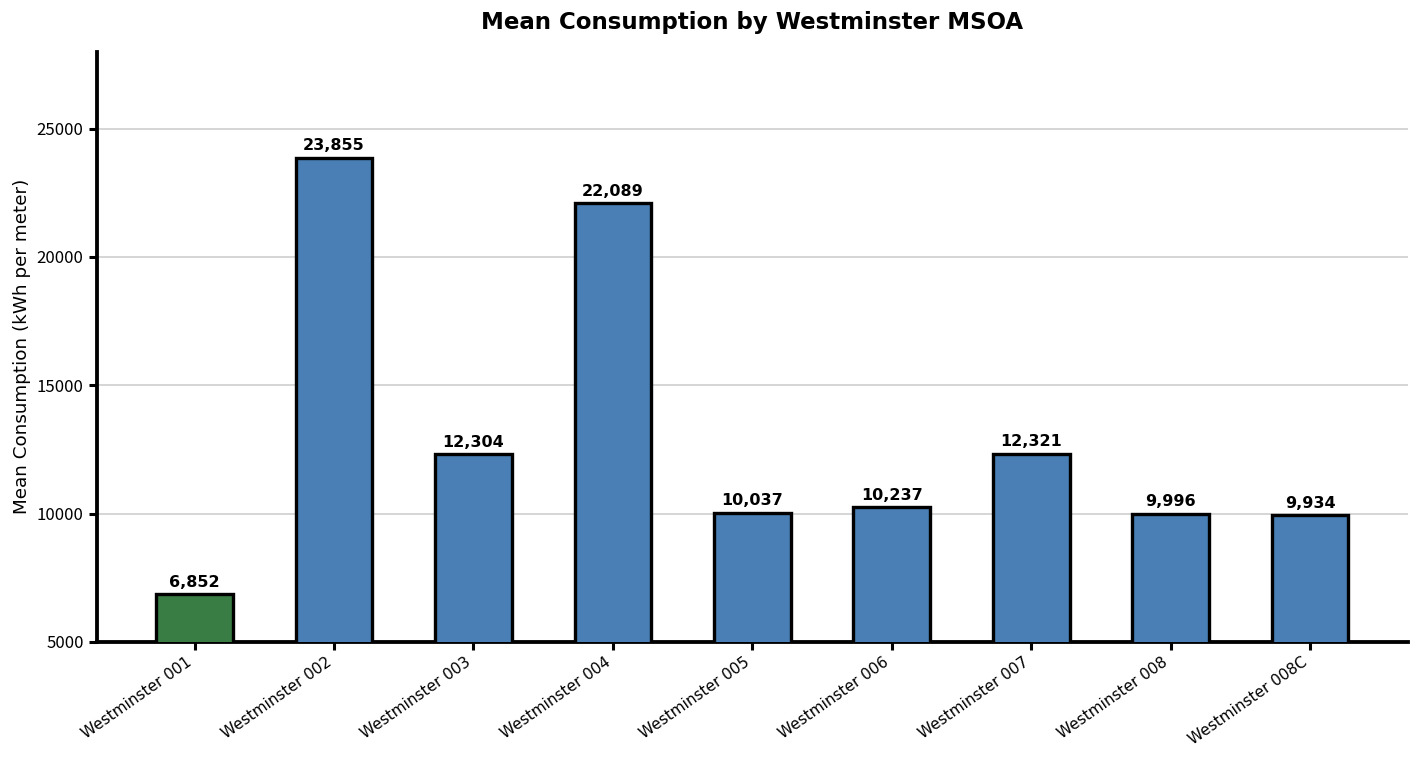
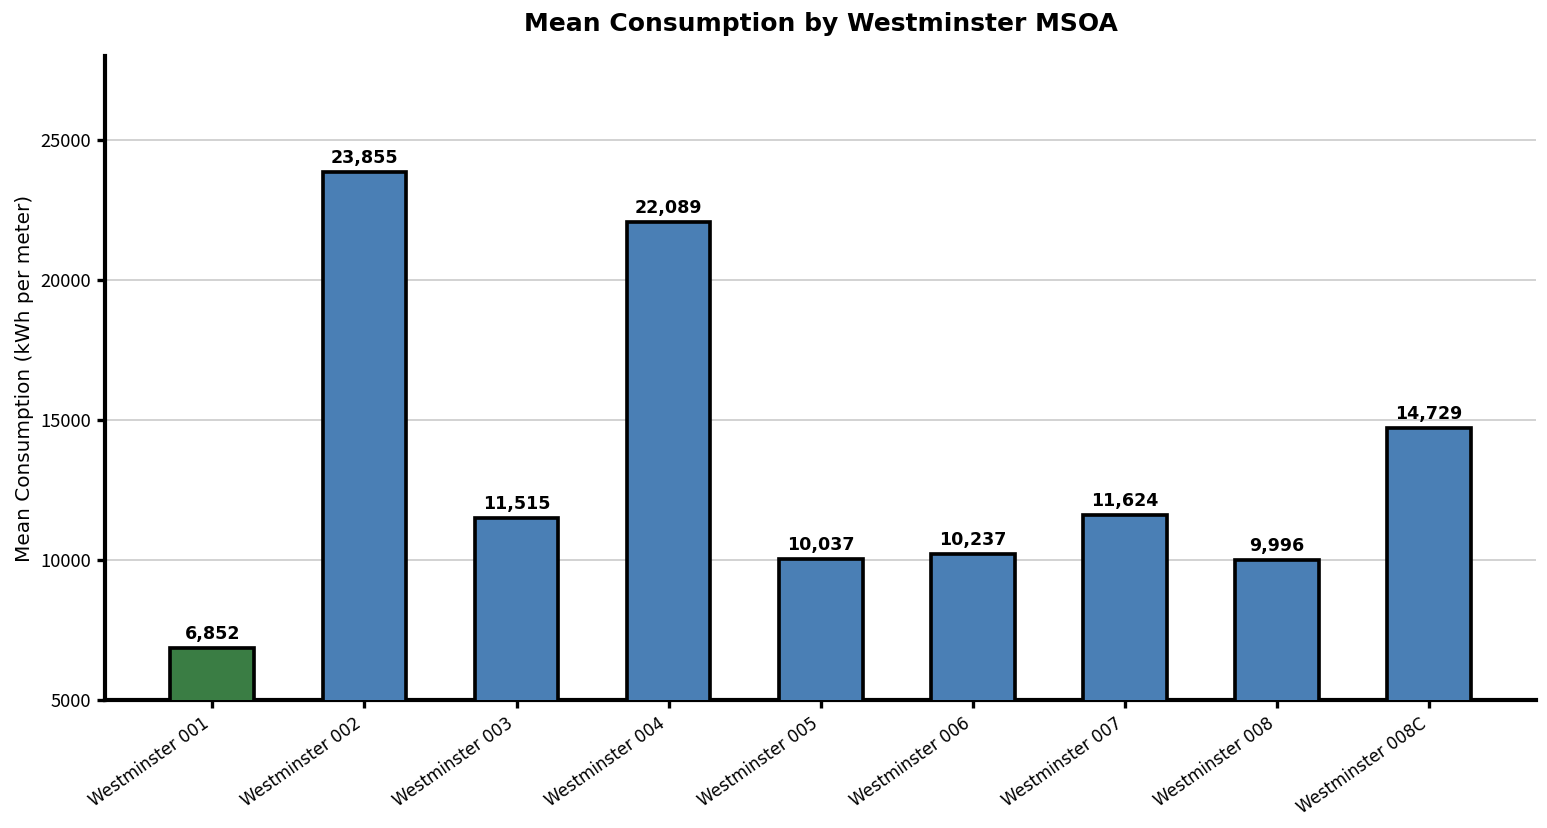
  {
    "Westminster 001": "6,852",
    "Westminster 002": "23,855",
-   "Westminster 003": "12,304",
+   "Westminster 003": "11,515",
    "Westminster 004": "22,089",
    "Westminster 005": "10,037",
    "Westminster 006": "10,237",
-   "Westminster 007": "12,321",
+   "Westminster 007": "11,624",
    "Westminster 008": "9,996",
-   "Westminster 008C": "9,934"
+   "Westminster 008C": "14,729"
  }
